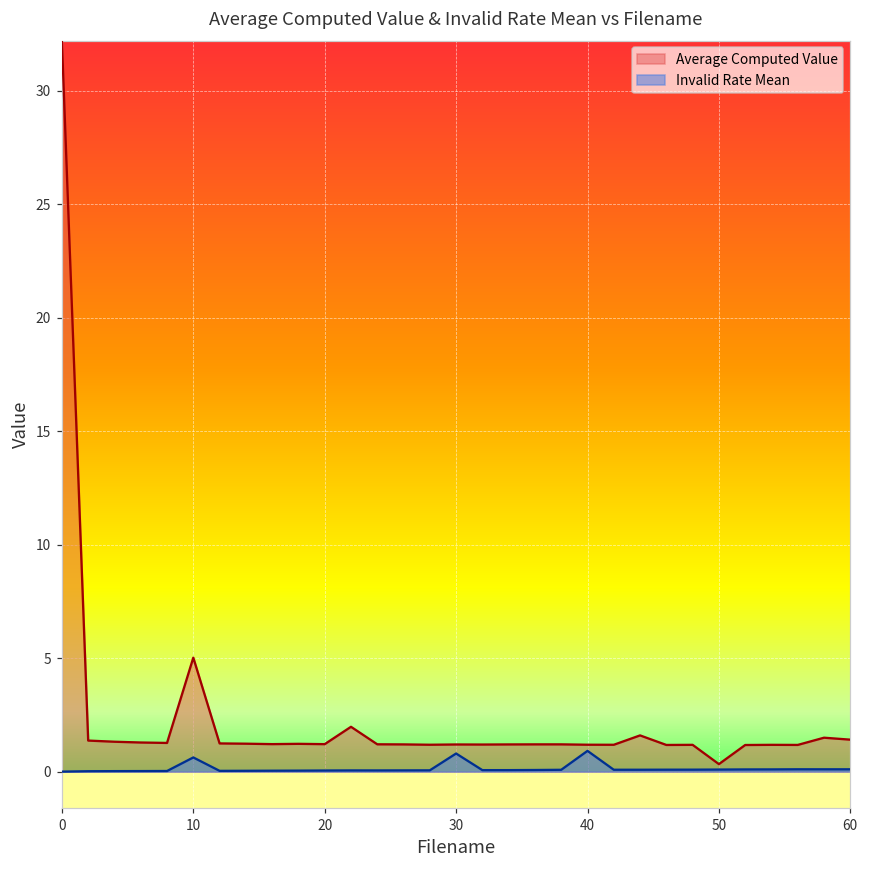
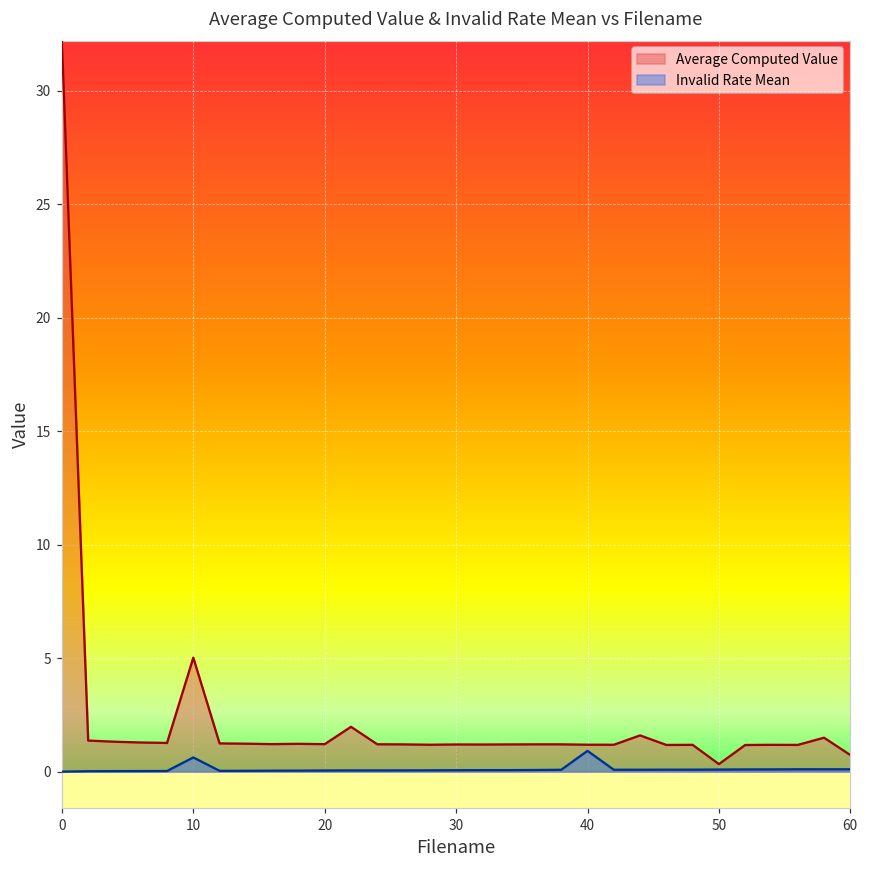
  {
    "Average Computed Value": {
      "0": 32.2,
      "10": 5.0,
      "20": 1.2,
      "30": 1.2,
      "40": 1.2,
      "50": 0.3,
-     "60": 1.4
+     "60": 0.7
    },
    "Invalid Rate Mean": {
      "0": 0.0,
      "10": 0.6,
      "20": 0.1,
-     "30": 0.8,
+     "30": 0.1,
      "40": 0.9,
      "50": 0.1,
      "60": 0.1
    }
  }
